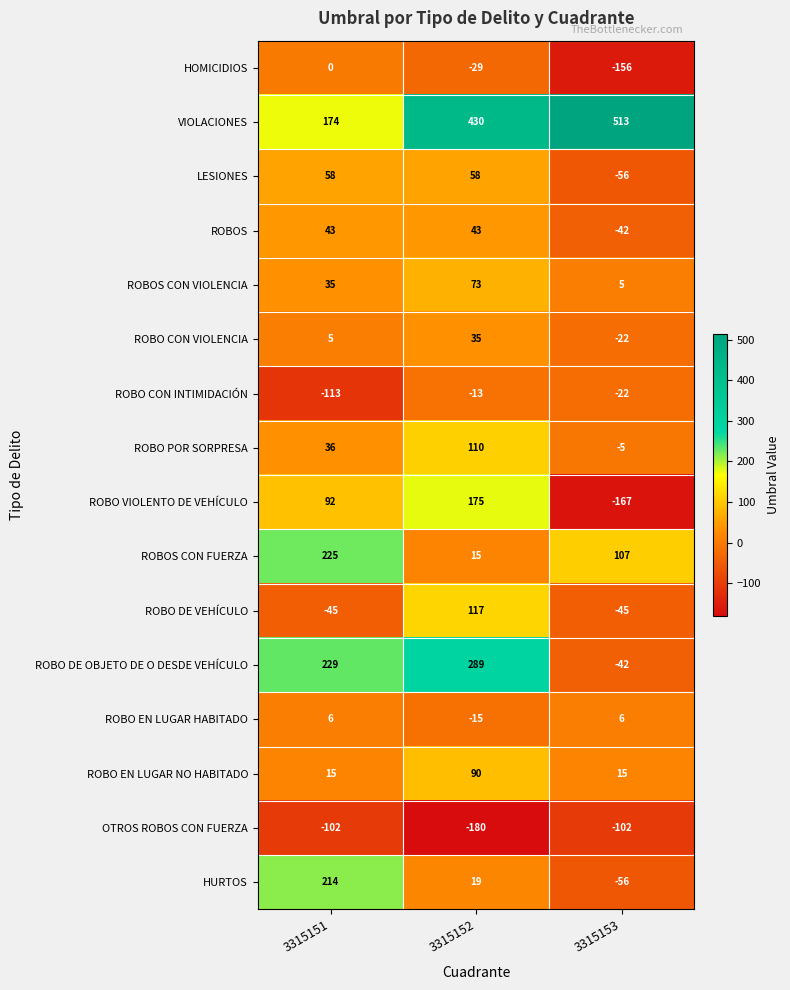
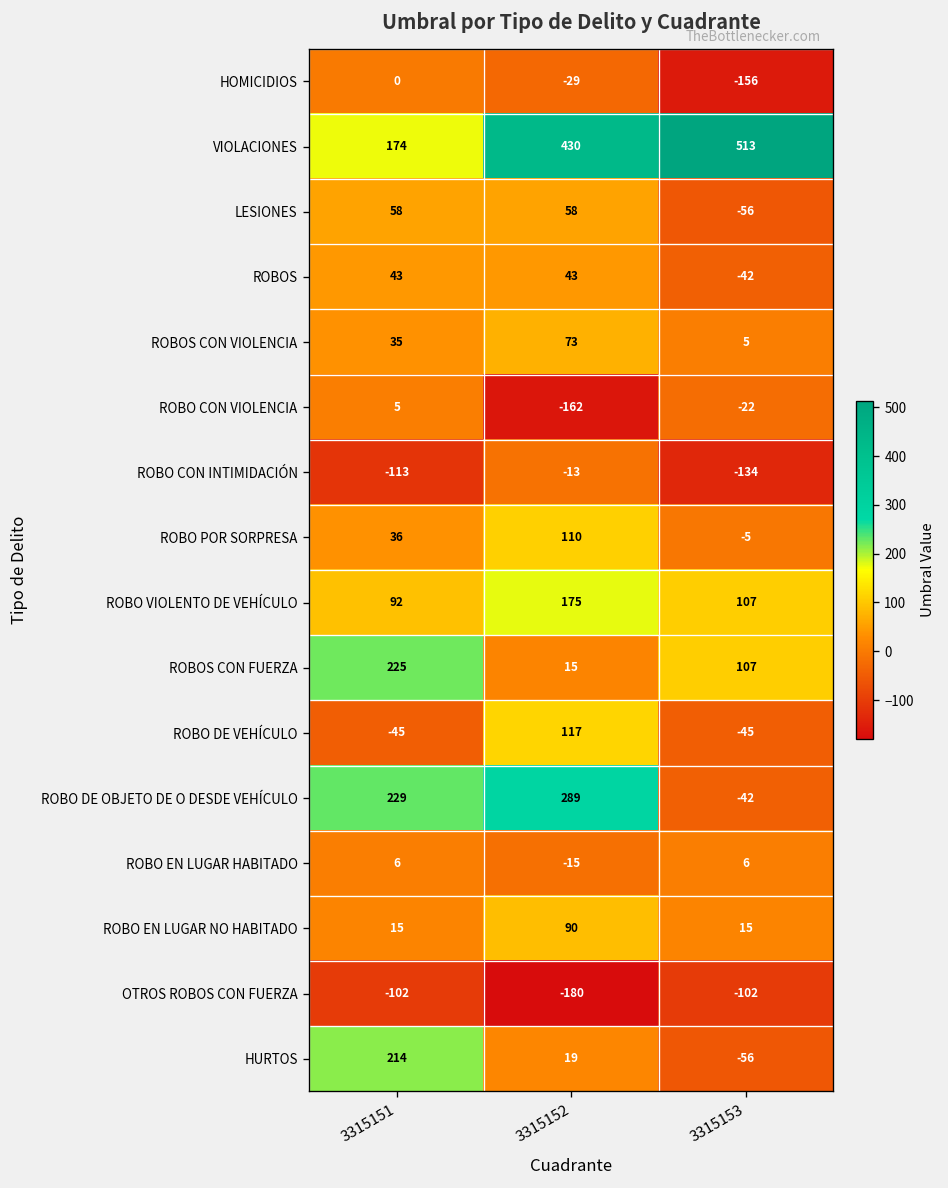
  {
    "HOMICIDIOS": {
      "3315151": 0,
      "3315152": -29,
      "3315153": -156
    },
    "VIOLACIONES": {
      "3315151": 174,
      "3315152": 430,
      "3315153": 513
    },
    "LESIONES": {
      "3315151": 58,
      "3315152": 58,
      "3315153": -56
    },
    "ROBOS": {
      "3315151": 43,
      "3315152": 43,
      "3315153": -42
    },
    "ROBOS CON VIOLENCIA": {
      "3315151": 35,
      "3315152": 73,
      "3315153": 5
    },
    "ROBO CON VIOLENCIA": {
      "3315151": 5,
-     "3315152": 35,
+     "3315152": -162,
      "3315153": -22
    },
    "ROBO CON INTIMIDACIÓN": {
      "3315151": -113,
      "3315152": -13,
-     "3315153": -22
+     "3315153": -134
    },
    "ROBO POR SORPRESA": {
      "3315151": 36,
      "3315152": 110,
      "3315153": -5
    },
    "ROBO VIOLENTO DE VEHÍCULO": {
      "3315151": 92,
      "3315152": 175,
-     "3315153": -167
+     "3315153": 107
    },
    "ROBOS CON FUERZA": {
      "3315151": 225,
      "3315152": 15,
      "3315153": 107
    },
    "ROBO DE VEHÍCULO": {
      "3315151": -45,
      "3315152": 117,
      "3315153": -45
    },
    "ROBO DE OBJETO DE O DESDE VEHÍCULO": {
      "3315151": 229,
      "3315152": 289,
      "3315153": -42
    },
    "ROBO EN LUGAR HABITADO": {
      "3315151": 6,
      "3315152": -15,
      "3315153": 6
    },
    "ROBO EN LUGAR NO HABITADO": {
      "3315151": 15,
      "3315152": 90,
      "3315153": 15
    },
    "OTROS ROBOS CON FUERZA": {
      "3315151": -102,
      "3315152": -180,
      "3315153": -102
    },
    "HURTOS": {
      "3315151": 214,
      "3315152": 19,
      "3315153": -56
    }
  }
